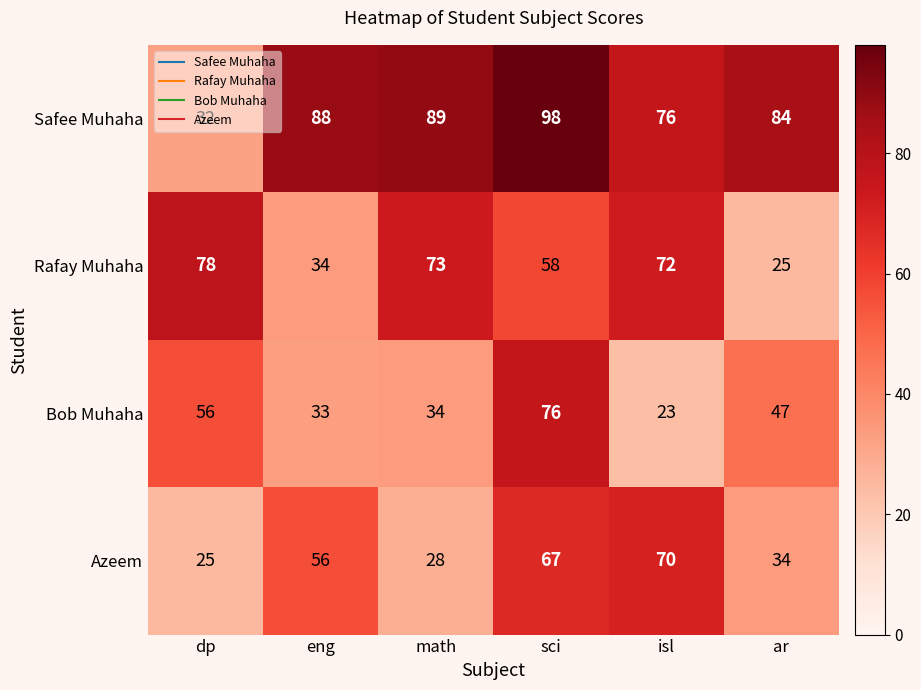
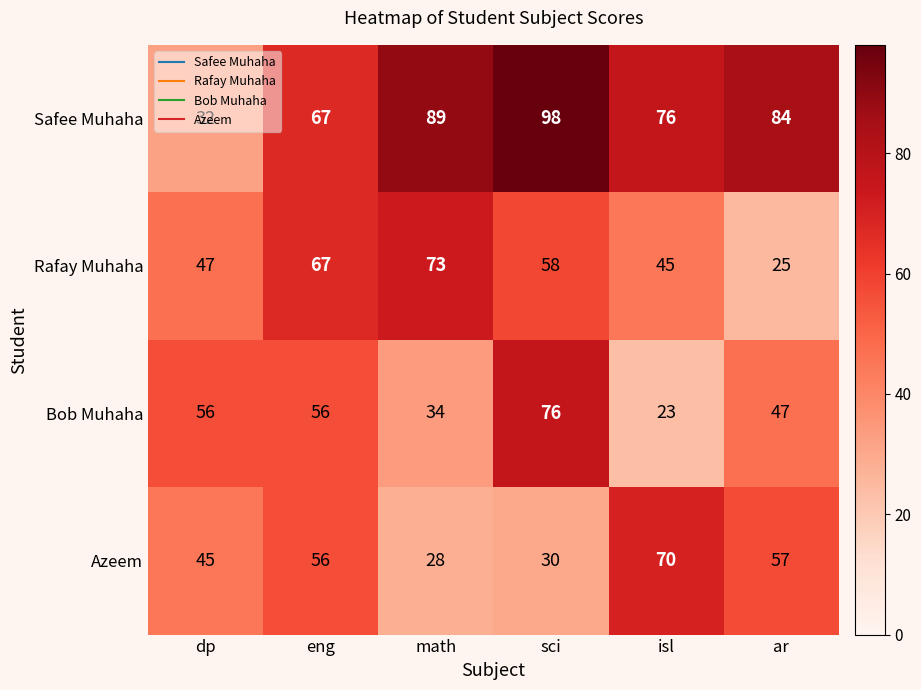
  {
    "Safee Muhaha": {
-     "eng": 88,
+     "eng": 67,
      "math": 89,
      "sci": 98,
      "isl": 76,
      "ar": 84
    },
    "Rafay Muhaha": {
-     "dp": 78,
-     "eng": 34,
+     "dp": 47,
+     "eng": 67,
      "math": 73,
      "sci": 58,
-     "isl": 72,
+     "isl": 45,
      "ar": 25
    },
    "Bob Muhaha": {
      "dp": 56,
-     "eng": 33,
+     "eng": 56,
      "math": 34,
      "sci": 76,
      "isl": 23,
      "ar": 47
    },
    "Azeem": {
-     "dp": 25,
+     "dp": 45,
      "eng": 56,
      "math": 28,
-     "sci": 67,
+     "sci": 30,
      "isl": 70,
-     "ar": 34
+     "ar": 57
    }
  }
